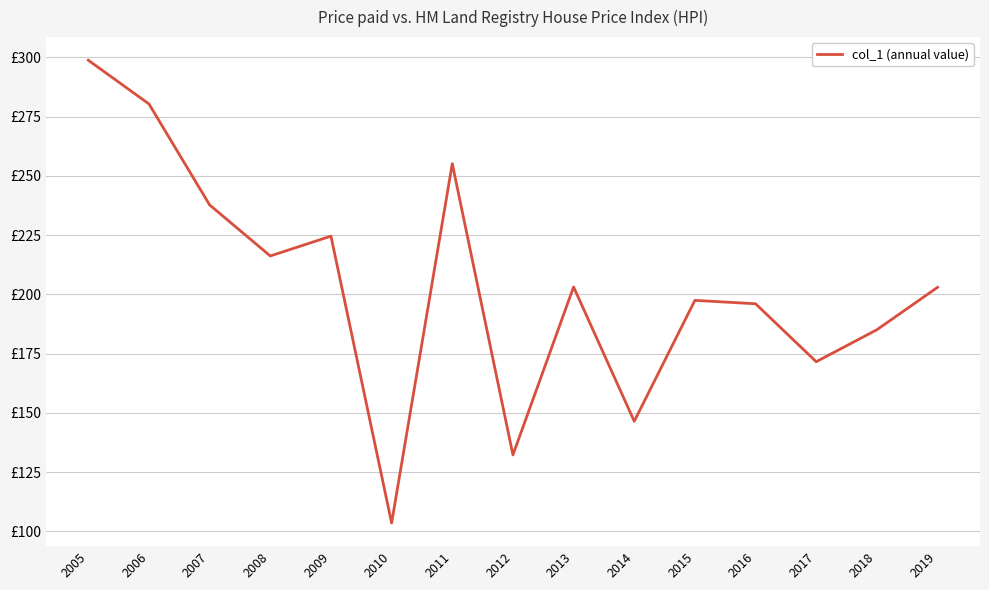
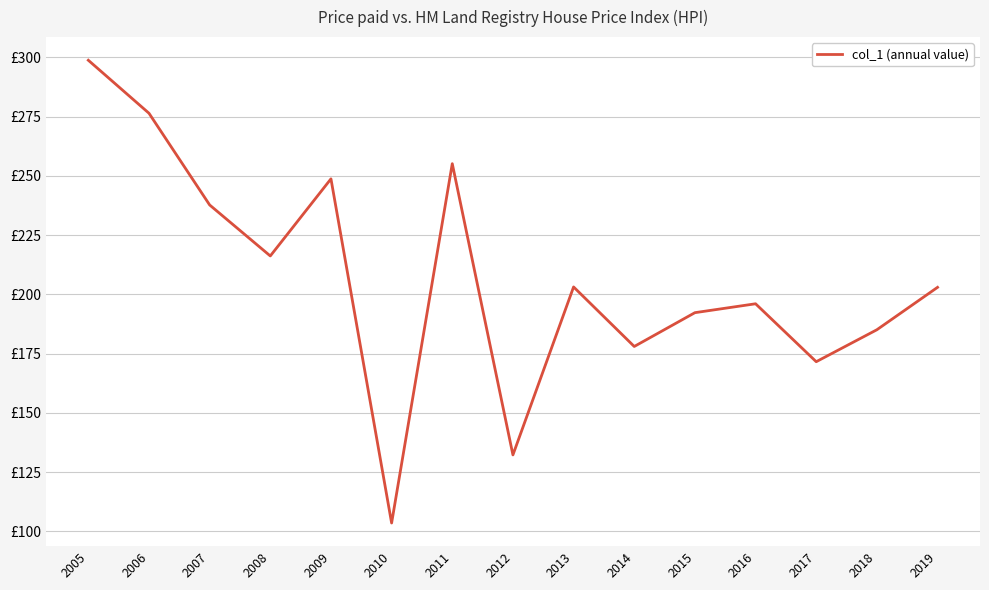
  {
    "2005": "£299",
-   "2006": "£280",
+   "2006": "£276",
    "2007": "£238",
    "2008": "£216",
-   "2009": "£225",
+   "2009": "£249",
    "2010": "£104",
    "2011": "£255",
    "2012": "£132",
    "2013": "£203",
-   "2014": "£146",
-   "2015": "£197",
+   "2014": "£178",
+   "2015": "£192",
    "2016": "£196",
    "2017": "£172",
    "2018": "£185",
    "2019": "£203"
  }
